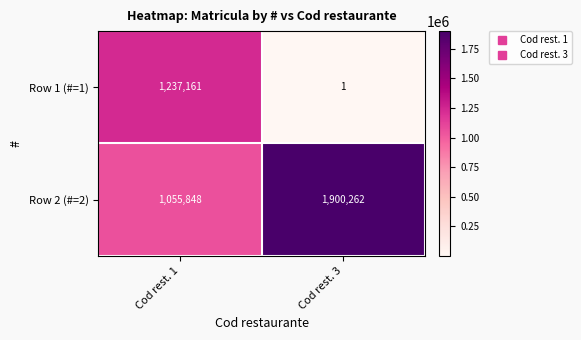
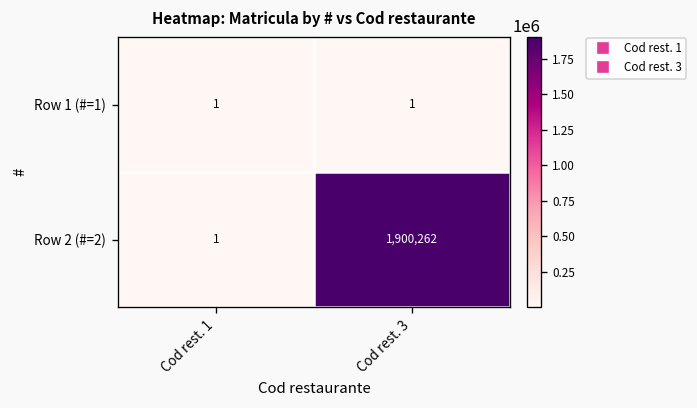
  {
    "Row 1 (#=1)": {
-     "Cod rest. 1": "1,237,161",
+     "Cod rest. 1": "1",
      "Cod rest. 3": "1"
    },
    "Row 2 (#=2)": {
-     "Cod rest. 1": "1,055,848",
+     "Cod rest. 1": "1",
      "Cod rest. 3": "1,900,262"
    }
  }
